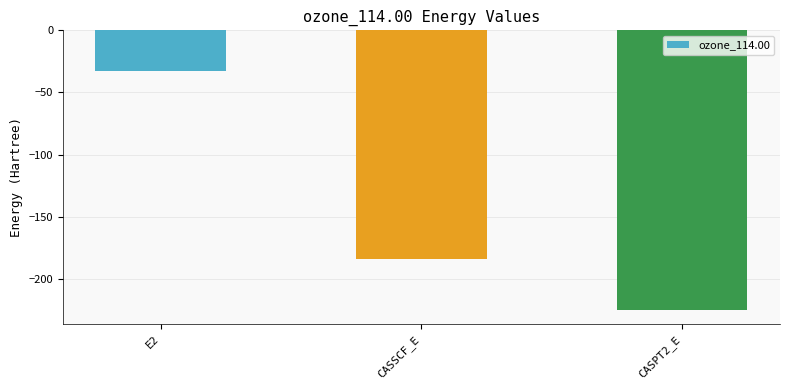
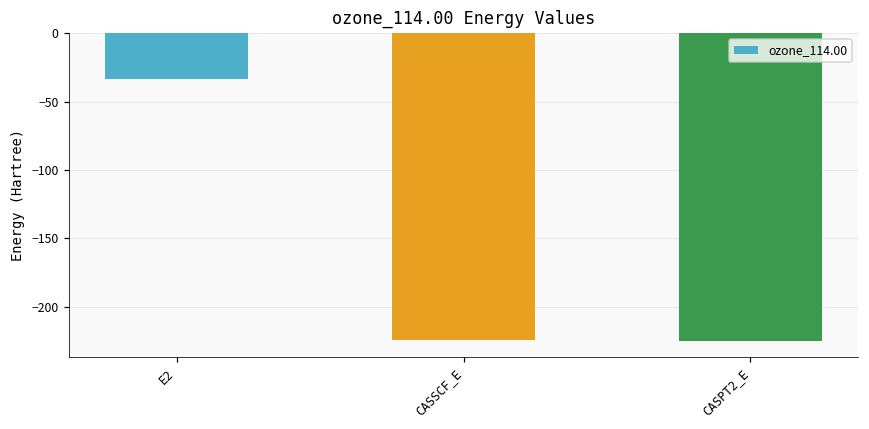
  {
    "E2": -33,
-   "CASSCF_E": -184,
+   "CASSCF_E": -225,
    "CASPT2_E": -225
  }
